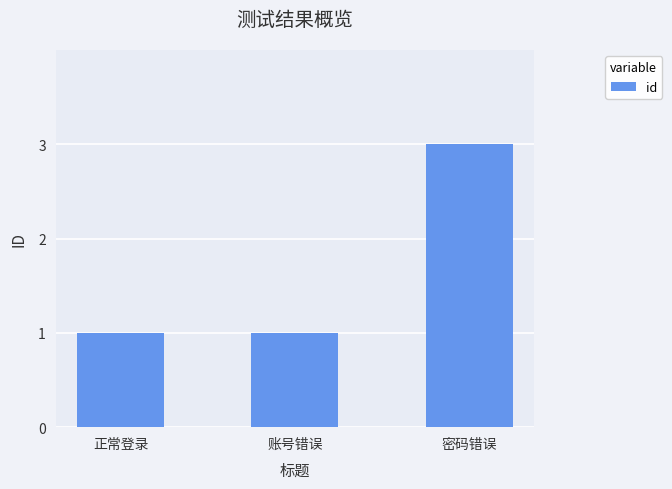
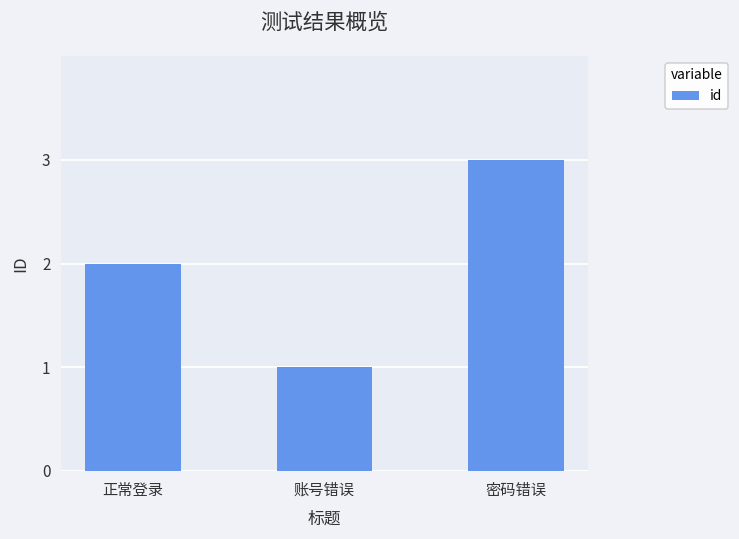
  {
-   "正常登录": 1,
+   "正常登录": 2,
    "账号错误": 1,
    "密码错误": 3
  }
